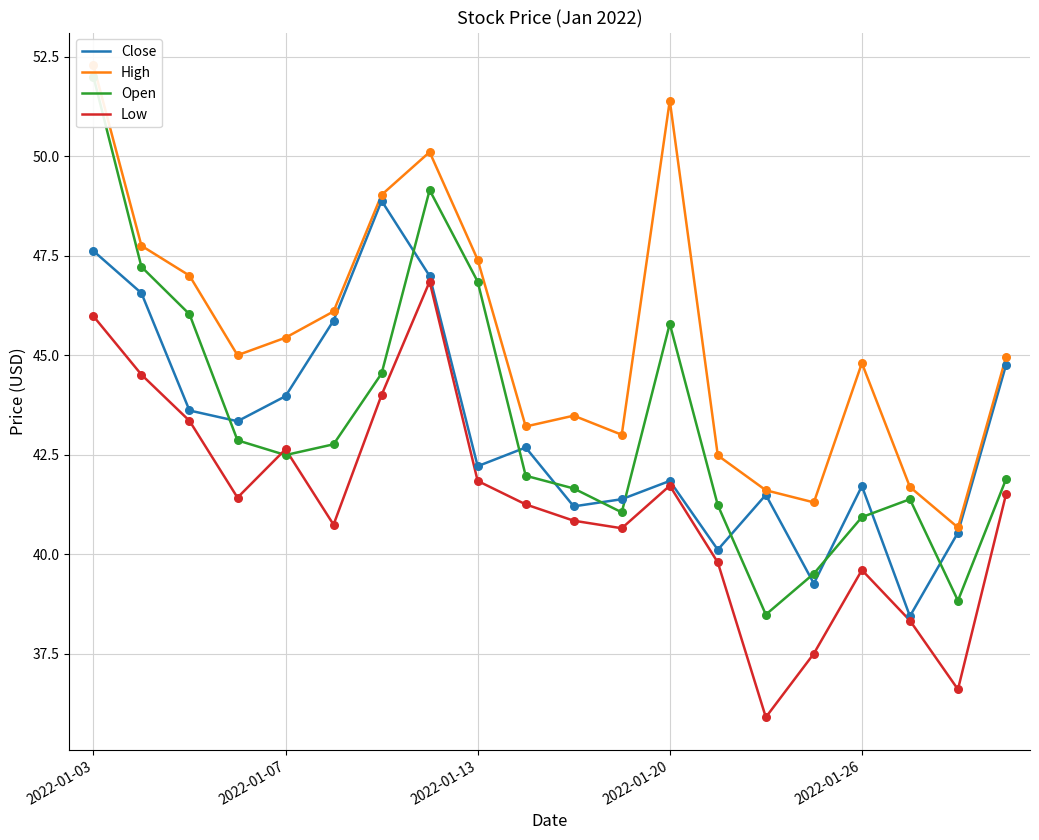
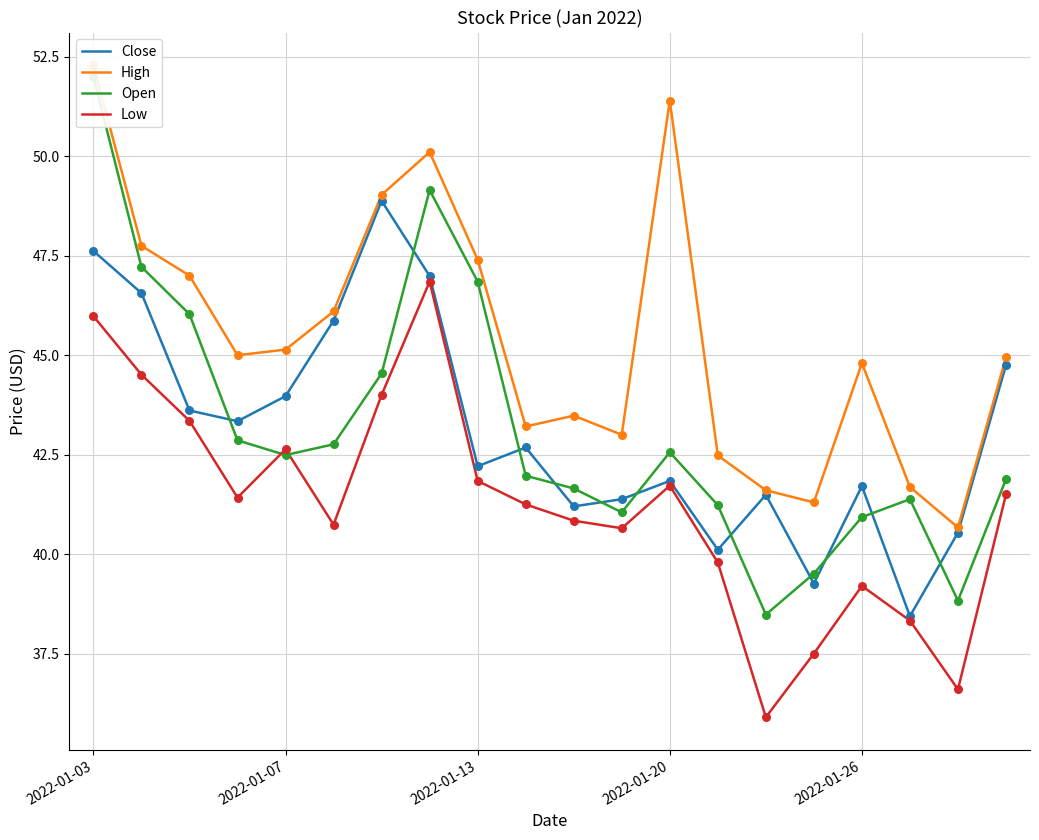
  {
    "Close": {
      "2022-01-03": 47.6,
      "2022-01-07": 44.0,
      "2022-01-13": 42.2,
      "2022-01-20": 41.8,
      "2022-01-26": 41.7
    },
    "High": {
-     "2022-01-07": 45.4,
+     "2022-01-07": 45.1,
      "2022-01-13": 47.4,
      "2022-01-20": 51.4,
      "2022-01-26": 44.8
    },
    "Open": {
      "2022-01-07": 42.5,
      "2022-01-13": 46.9,
-     "2022-01-20": 45.8,
+     "2022-01-20": 42.6,
      "2022-01-26": 40.9
    },
    "Low": {
      "2022-01-03": 46.0,
      "2022-01-07": 42.6,
      "2022-01-13": 41.8,
      "2022-01-20": 41.7,
-     "2022-01-26": 39.6
+     "2022-01-26": 39.2
    }
  }
